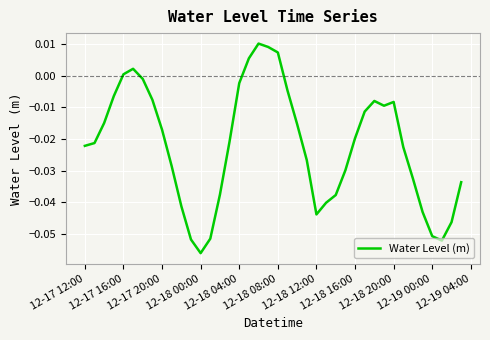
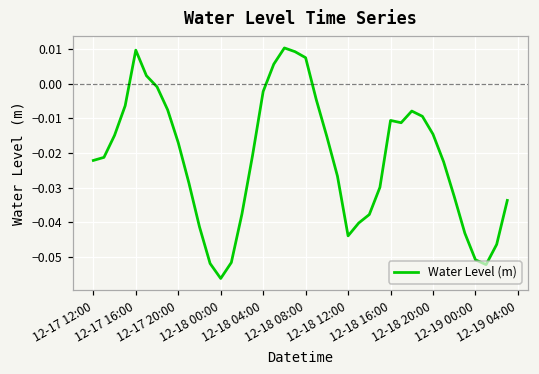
  {
    "12-17 12:00": -0.022,
-   "12-17 16:00": 0.001,
+   "12-17 16:00": 0.010,
    "12-17 20:00": -0.017,
    "12-18 00:00": -0.056,
    "12-18 04:00": -0.002,
    "12-18 08:00": 0.007,
    "12-18 12:00": -0.044,
-   "12-18 16:00": -0.020,
-   "12-18 20:00": -0.008,
+   "12-18 16:00": -0.011,
+   "12-18 20:00": -0.015,
    "12-19 00:00": -0.051
  }
